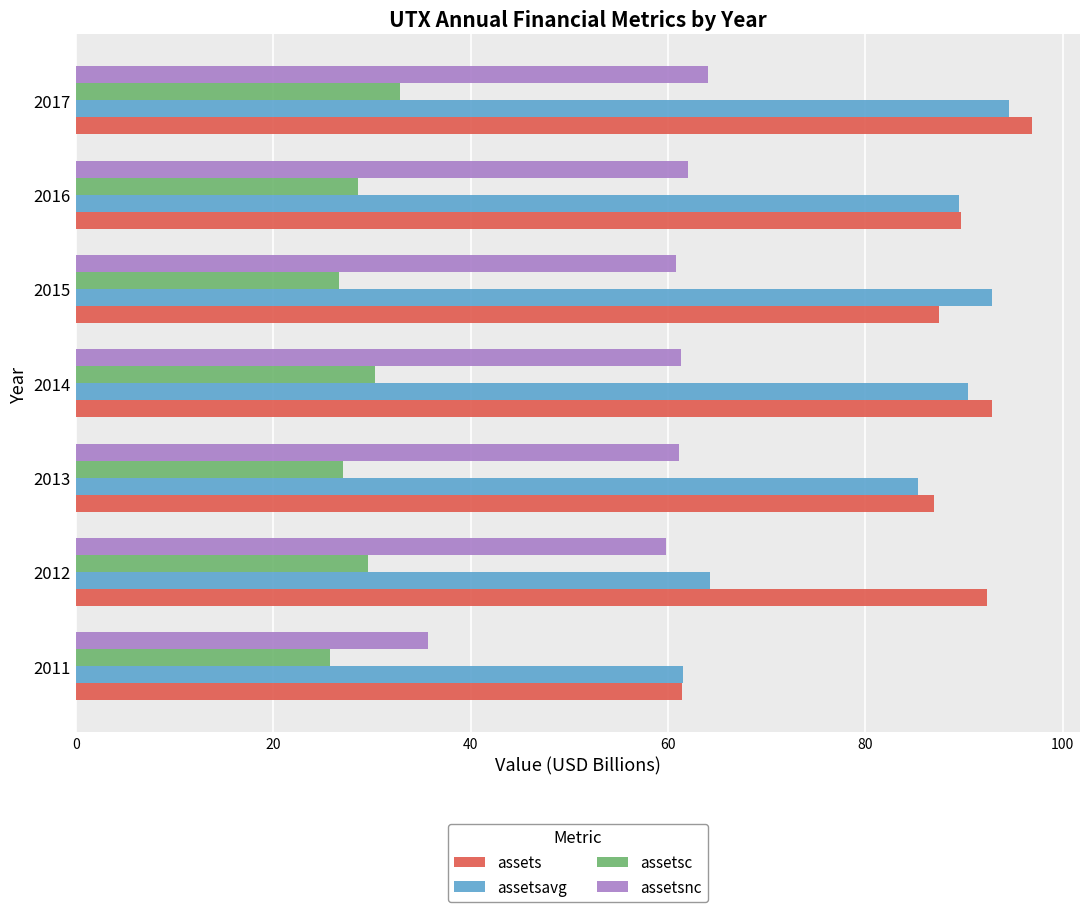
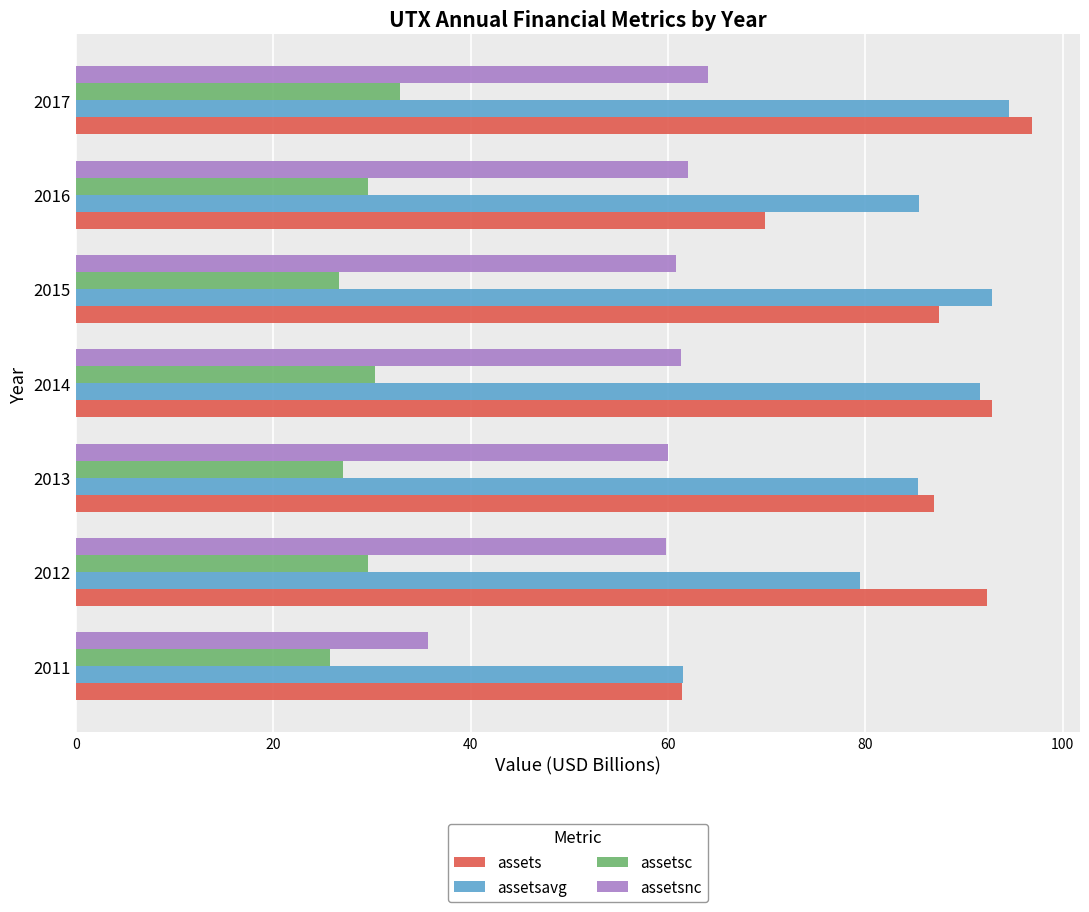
  {
    "assets": {
      "2017": 97,
-     "2016": 90,
+     "2016": 70,
      "2015": 87,
      "2014": 93,
      "2013": 87,
      "2012": 92,
      "2011": 61
    },
    "assetsavg": {
      "2017": 95,
-     "2016": 89,
+     "2016": 85,
      "2015": 93,
-     "2014": 90,
+     "2014": 92,
      "2013": 85,
-     "2012": 64,
+     "2012": 79,
      "2011": 62
    },
    "assetsc": {
      "2017": 33,
-     "2016": 29,
+     "2016": 30,
      "2015": 27,
      "2014": 30,
      "2013": 27,
      "2012": 30,
      "2011": 26
    },
    "assetsnc": {
      "2017": 64,
      "2016": 62,
      "2015": 61,
      "2014": 61,
-     "2013": 61,
+     "2013": 60,
      "2012": 60,
      "2011": 36
    }
  }
